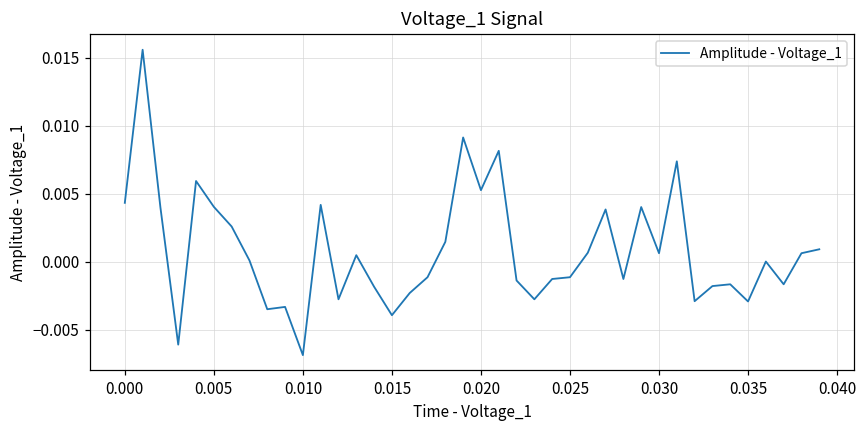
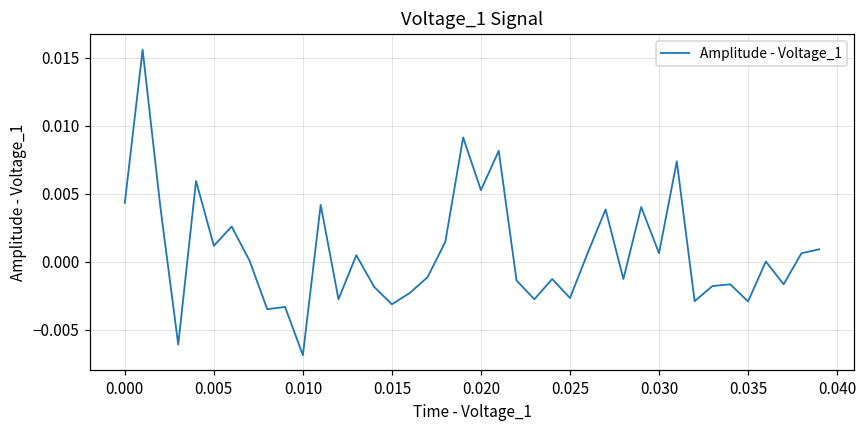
  {
    "0.000": 0.0043,
-   "0.005": 0.0040,
+   "0.005": 0.0012,
    "0.010": -0.0069,
-   "0.015": -0.0039,
+   "0.015": -0.0031,
    "0.020": 0.0053,
-   "0.025": -0.0011,
+   "0.025": -0.0027,
    "0.030": 0.0006,
    "0.035": -0.0029
  }
